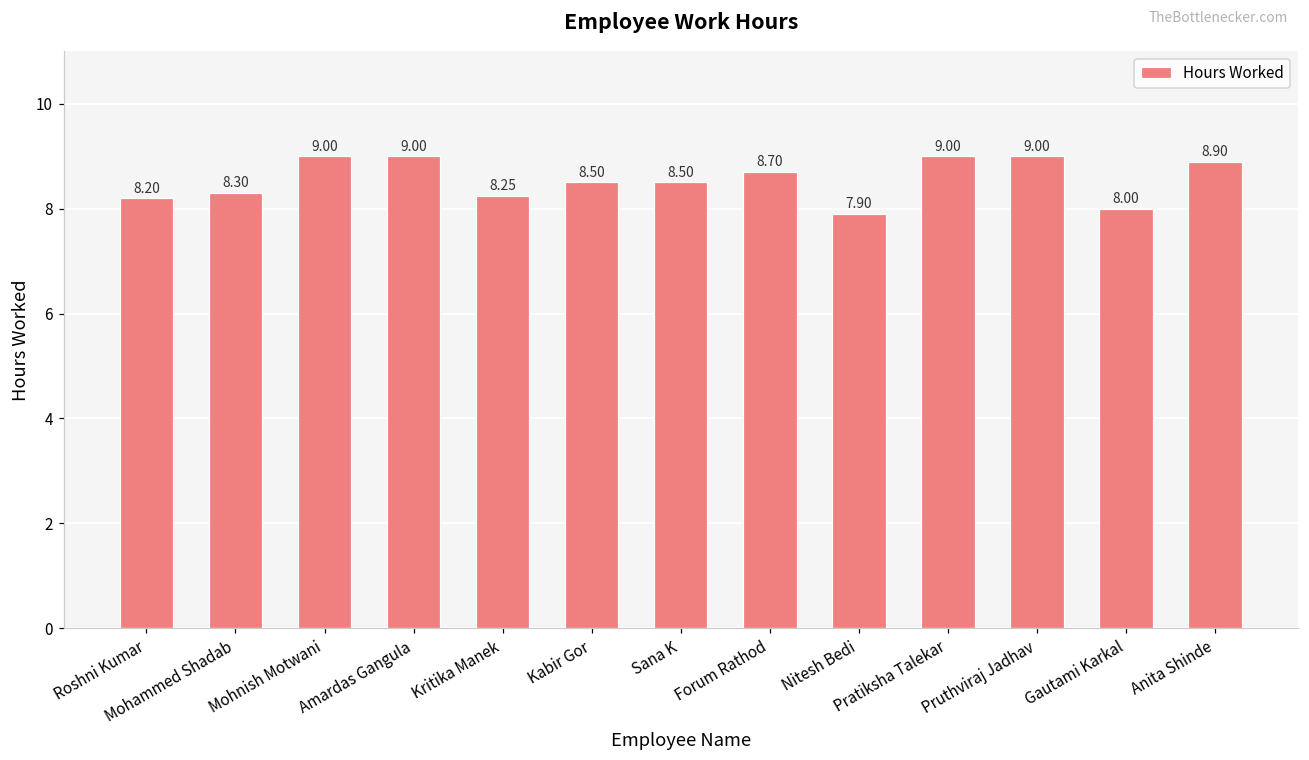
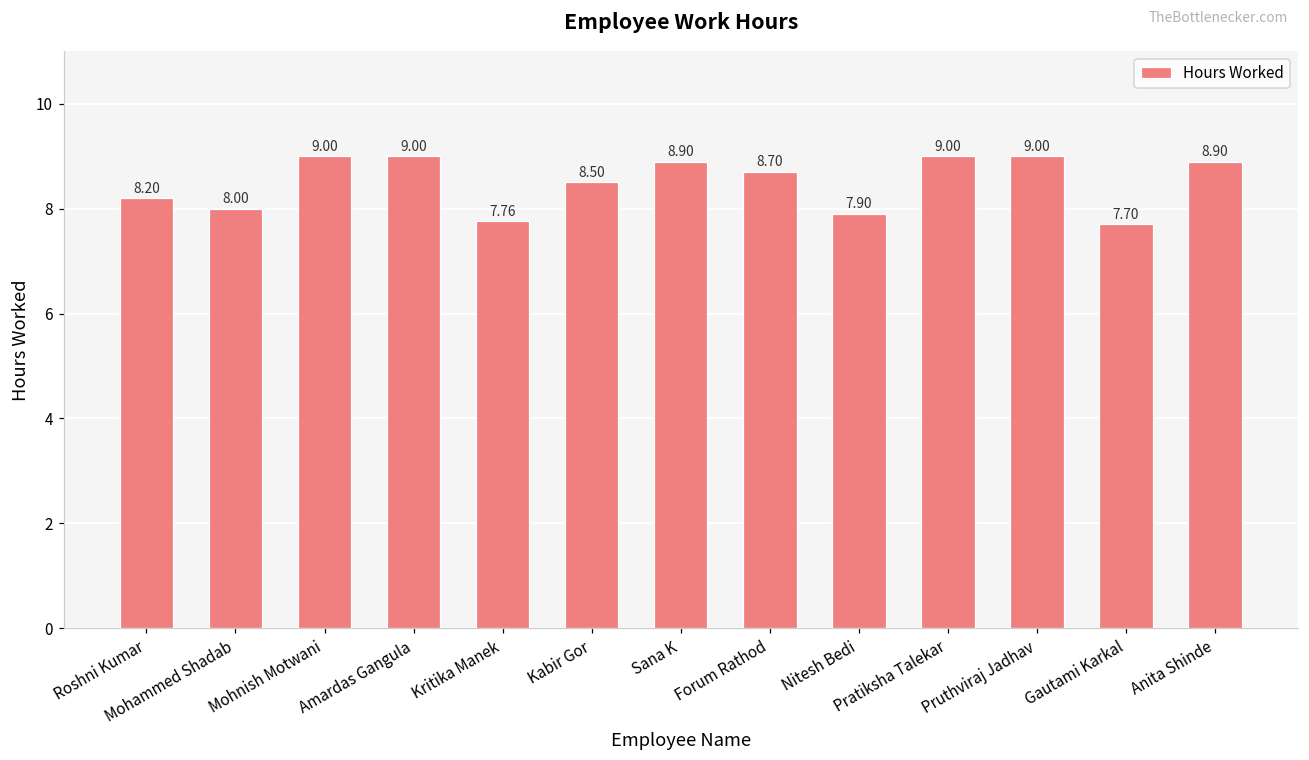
  {
    "Roshni Kumar": 8.20,
-   "Mohammed Shadab": 8.30,
+   "Mohammed Shadab": 8.00,
    "Mohnish Motwani": 9.00,
    "Amardas Gangula": 9.00,
-   "Kritika Manek": 8.25,
+   "Kritika Manek": 7.76,
    "Kabir Gor": 8.50,
-   "Sana K": 8.50,
+   "Sana K": 8.90,
    "Forum Rathod": 8.70,
    "Nitesh Bedi": 7.90,
    "Pratiksha Talekar": 9.00,
    "Pruthviraj Jadhav": 9.00,
-   "Gautami Karkal": 8.00,
+   "Gautami Karkal": 7.70,
    "Anita Shinde": 8.90
  }
